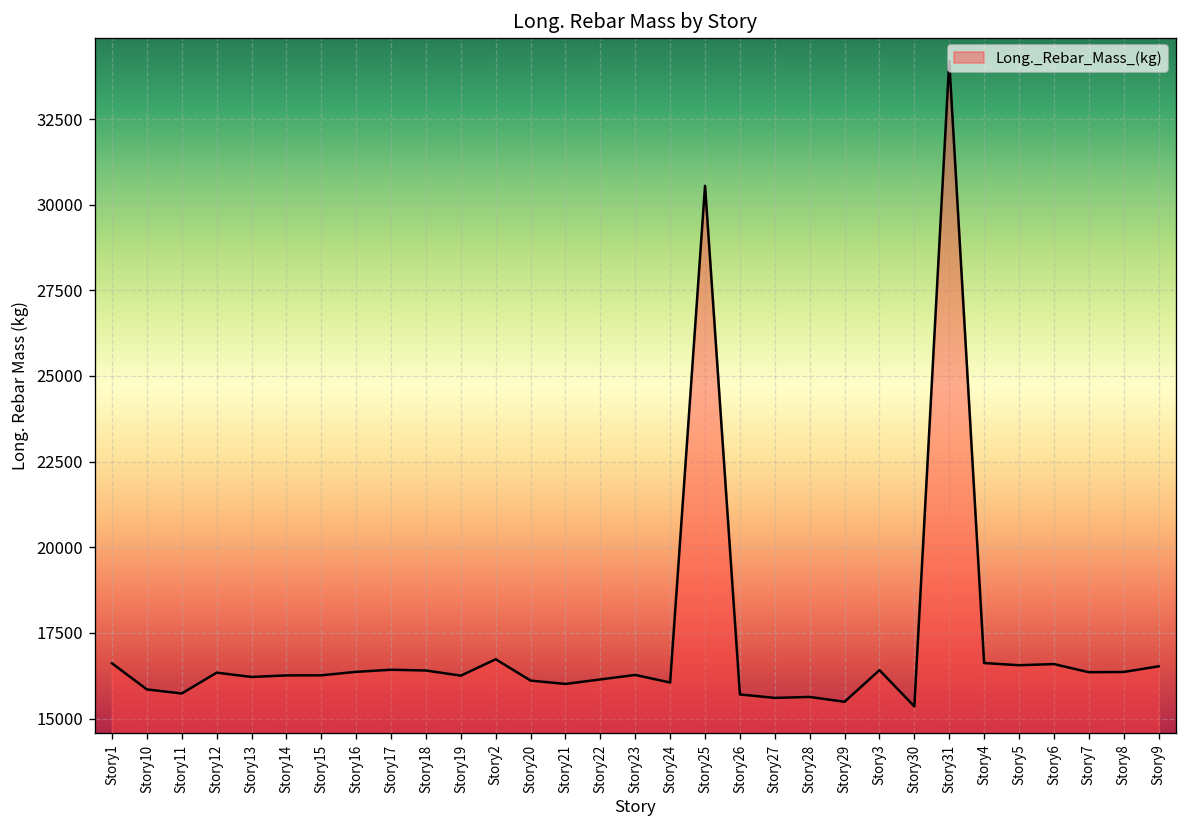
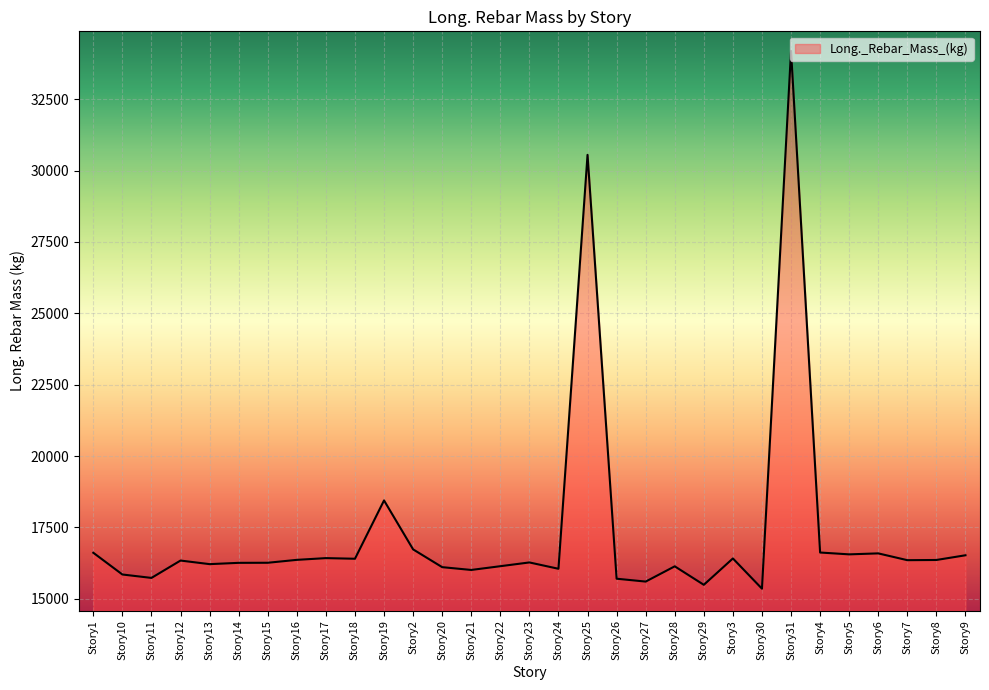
  {
    "Story1": 16600,
    "Story10": 15800,
    "Story11": 15700,
    "Story12": 16300,
    "Story13": 16200,
    "Story14": 16300,
    "Story15": 16300,
    "Story16": 16400,
    "Story17": 16400,
    "Story18": 16400,
-   "Story19": 16300,
+   "Story19": 18400,
    "Story2": 16700,
    "Story20": 16100,
    "Story21": 16000,
    "Story22": 16100,
    "Story23": 16300,
    "Story24": 16100,
    "Story25": 30600,
    "Story26": 15700,
    "Story27": 15600,
-   "Story28": 15600,
+   "Story28": 16100,
    "Story29": 15500,
    "Story3": 16400,
    "Story30": 15400,
    "Story4": 16600,
    "Story5": 16600,
    "Story6": 16600,
    "Story7": 16400,
    "Story8": 16400,
    "Story9": 16500
  }
